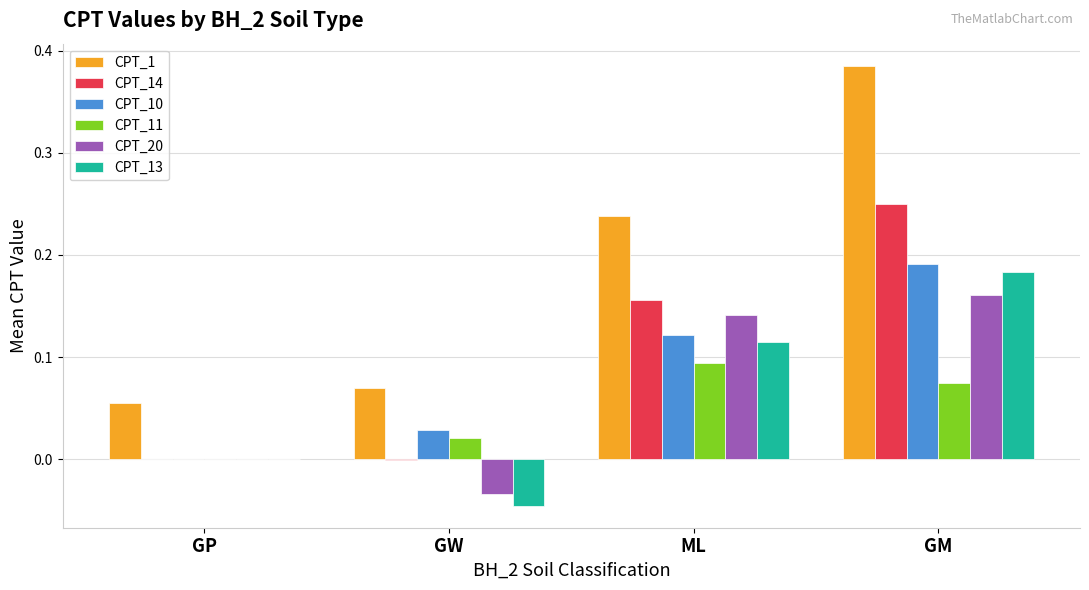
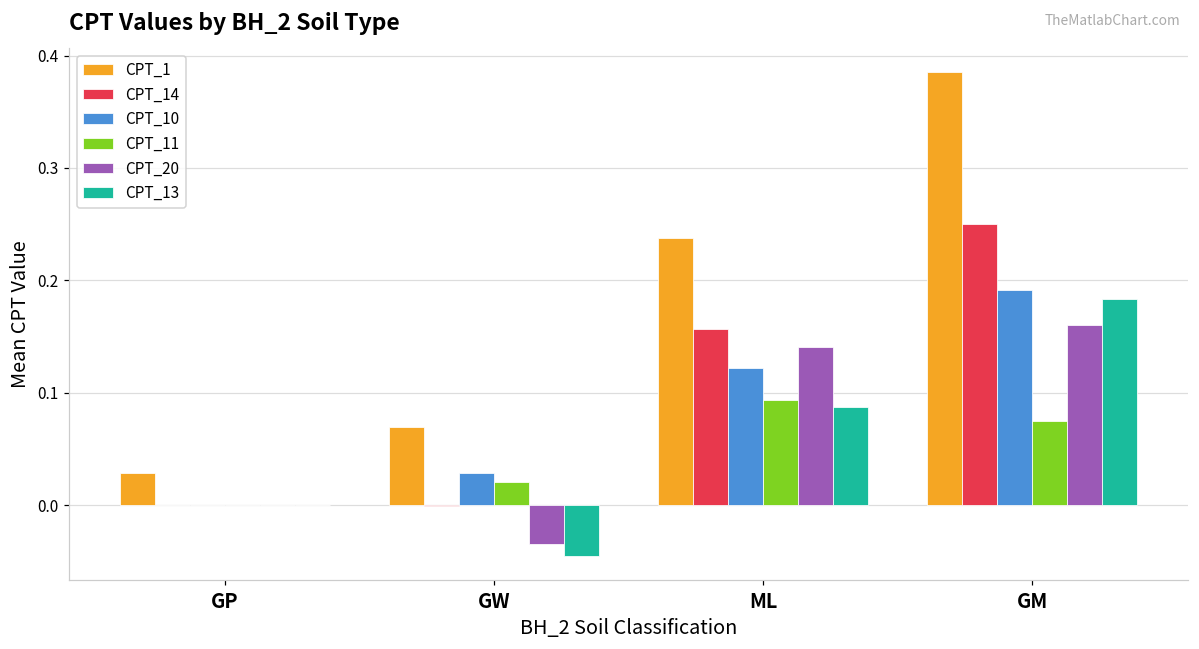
  {
    "CPT_1": {
-     "GP": 0.055,
+     "GP": 0.029,
      "GW": 0.070,
      "ML": 0.238,
      "GM": 0.385
    },
    "CPT_14": {
      "GP": 0.000,
      "ML": 0.156,
      "GM": 0.250
    },
    "CPT_10": {
      "GP": 0.000,
      "GW": 0.029,
      "ML": 0.122,
      "GM": 0.191
    },
    "CPT_11": {
      "GP": 0.000,
      "GW": 0.020,
      "ML": 0.094,
      "GM": 0.075
    },
    "CPT_20": {
      "GP": 0.000,
      "GW": -0.034,
      "ML": 0.141,
      "GM": 0.161
    },
    "CPT_13": {
      "GP": 0.000,
      "GW": -0.046,
-     "ML": 0.115,
+     "ML": 0.088,
      "GM": 0.183
    }
  }
